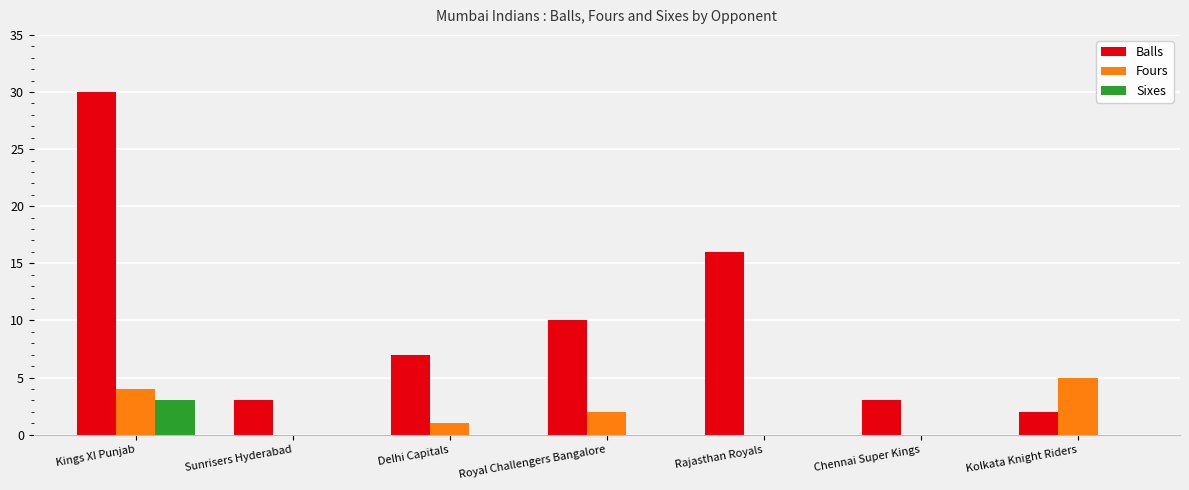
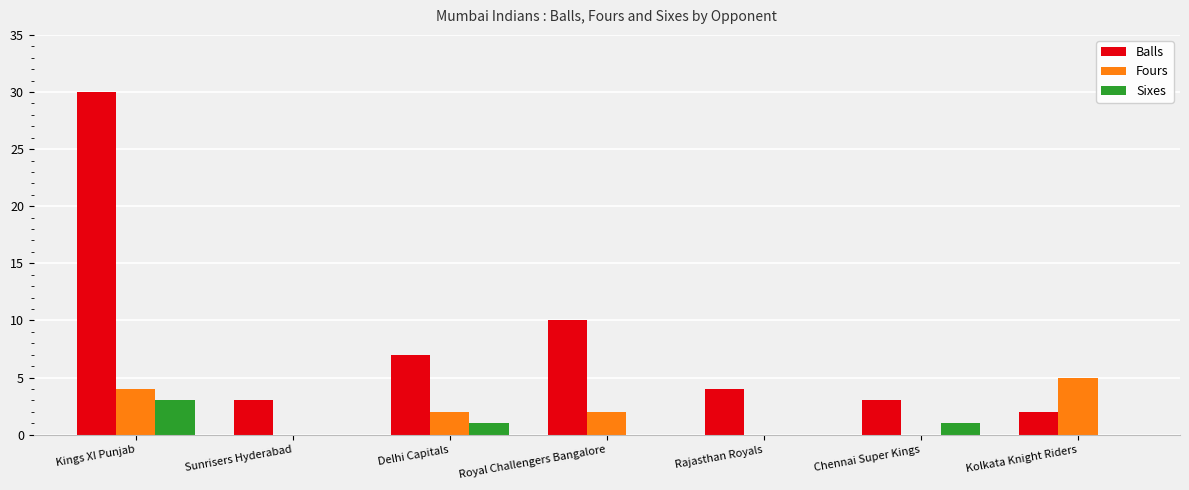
  {
    "Balls": {
      "Kings XI Punjab": 30,
      "Sunrisers Hyderabad": 3,
      "Delhi Capitals": 7,
      "Royal Challengers Bangalore": 10,
-     "Rajasthan Royals": 16,
+     "Rajasthan Royals": 4,
      "Chennai Super Kings": 3,
      "Kolkata Knight Riders": 2
    },
    "Fours": {
      "Kings XI Punjab": 4,
      "Sunrisers Hyderabad": 0,
-     "Delhi Capitals": 1,
+     "Delhi Capitals": 2,
      "Royal Challengers Bangalore": 2,
      "Rajasthan Royals": 0,
      "Chennai Super Kings": 0,
      "Kolkata Knight Riders": 5
    },
    "Sixes": {
      "Kings XI Punjab": 3,
      "Sunrisers Hyderabad": 0,
-     "Delhi Capitals": 0,
+     "Delhi Capitals": 1,
      "Royal Challengers Bangalore": 0,
      "Rajasthan Royals": 0,
-     "Chennai Super Kings": 0,
+     "Chennai Super Kings": 1,
      "Kolkata Knight Riders": 0
    }
  }
